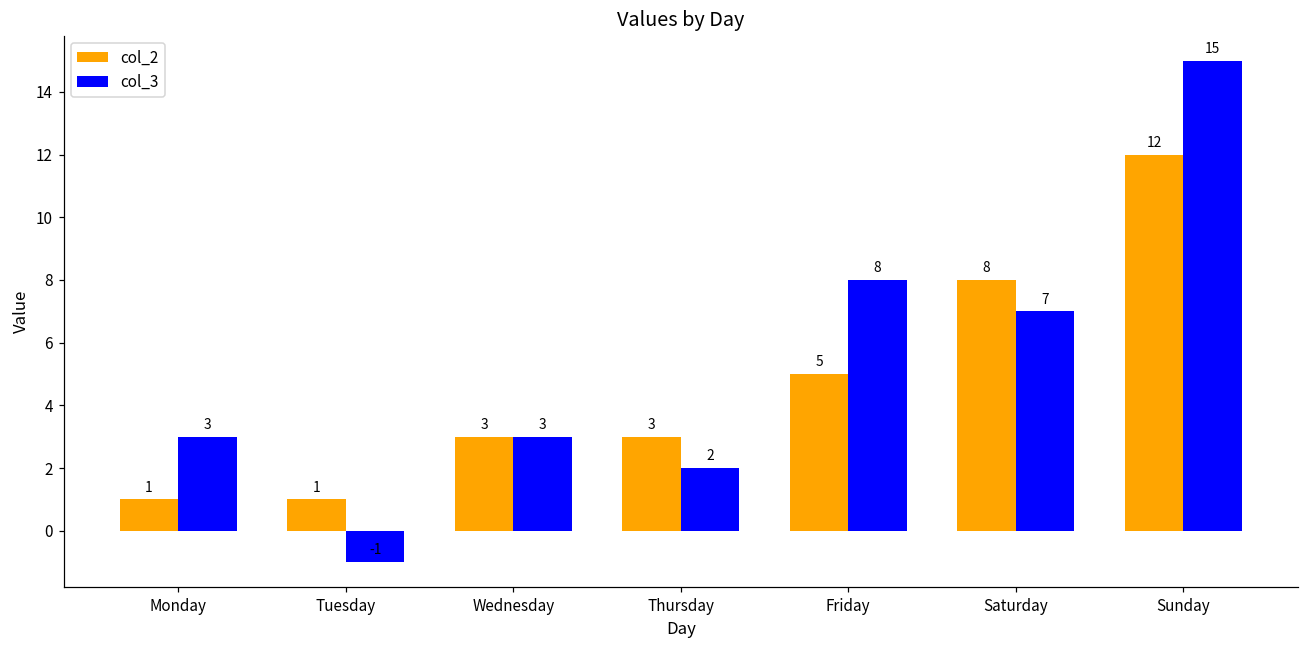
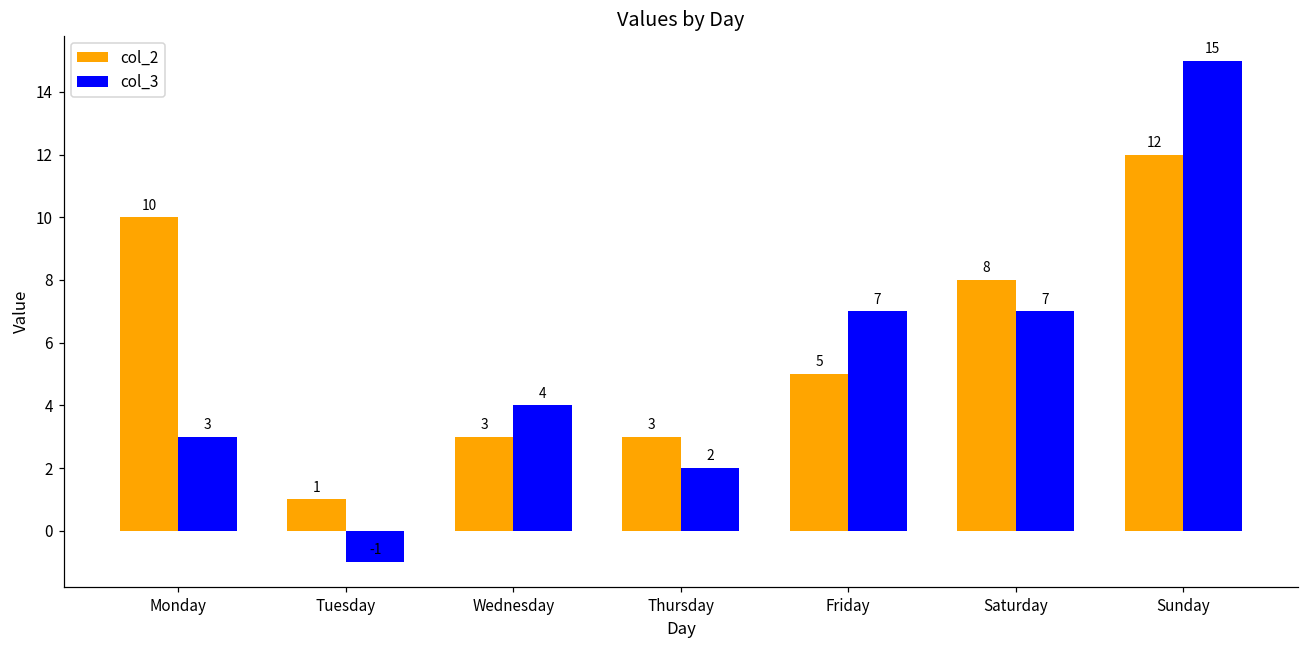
  {
    "col_2": {
-     "Monday": 1,
+     "Monday": 10,
      "Tuesday": 1,
      "Wednesday": 3,
      "Thursday": 3,
      "Friday": 5,
      "Saturday": 8,
      "Sunday": 12
    },
    "col_3": {
      "Monday": 3,
      "Tuesday": -1,
-     "Wednesday": 3,
+     "Wednesday": 4,
      "Thursday": 2,
-     "Friday": 8,
+     "Friday": 7,
      "Saturday": 7,
      "Sunday": 15
    }
  }
